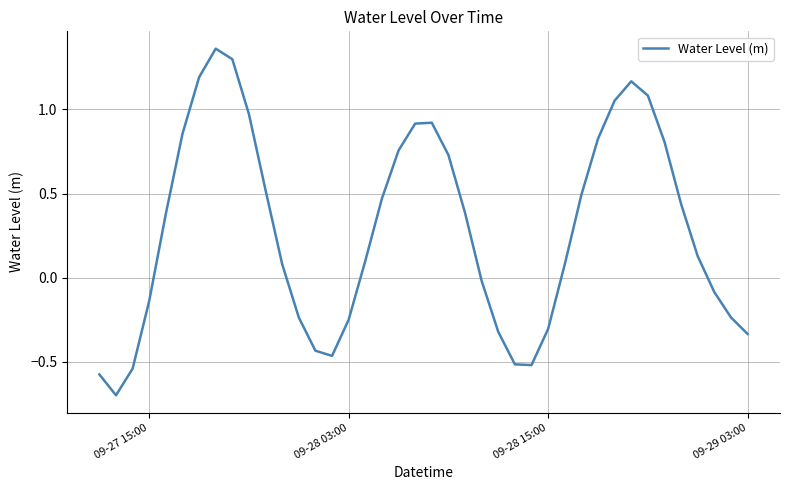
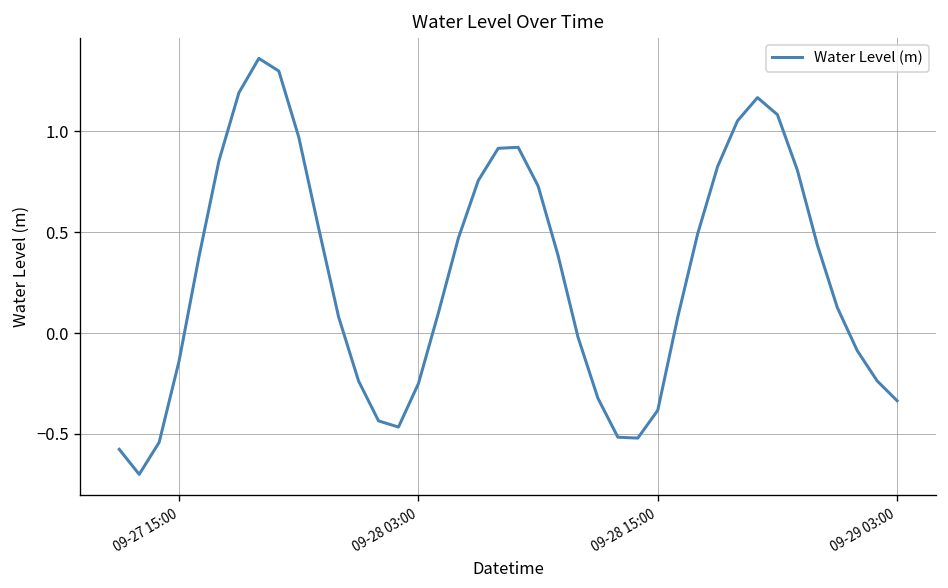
  {
    "09-27 15:00": -0.14,
    "09-28 03:00": -0.25,
-   "09-28 15:00": -0.31,
+   "09-28 15:00": -0.38,
    "09-29 03:00": -0.34
  }
